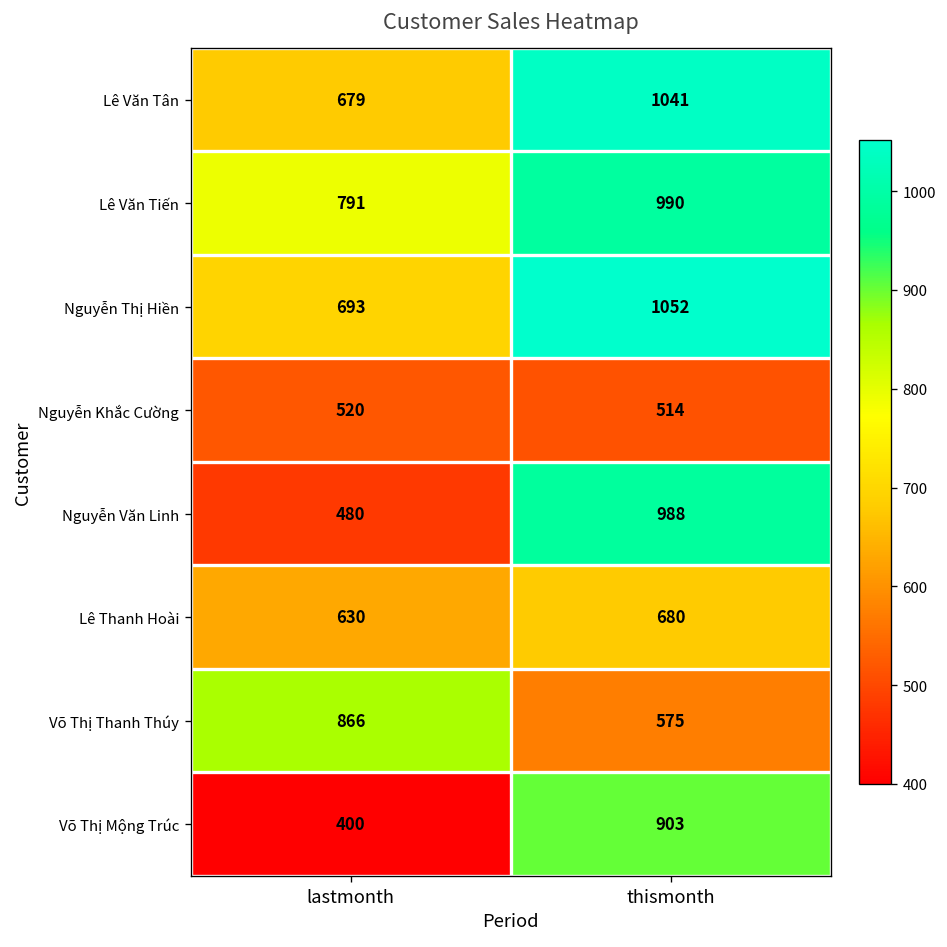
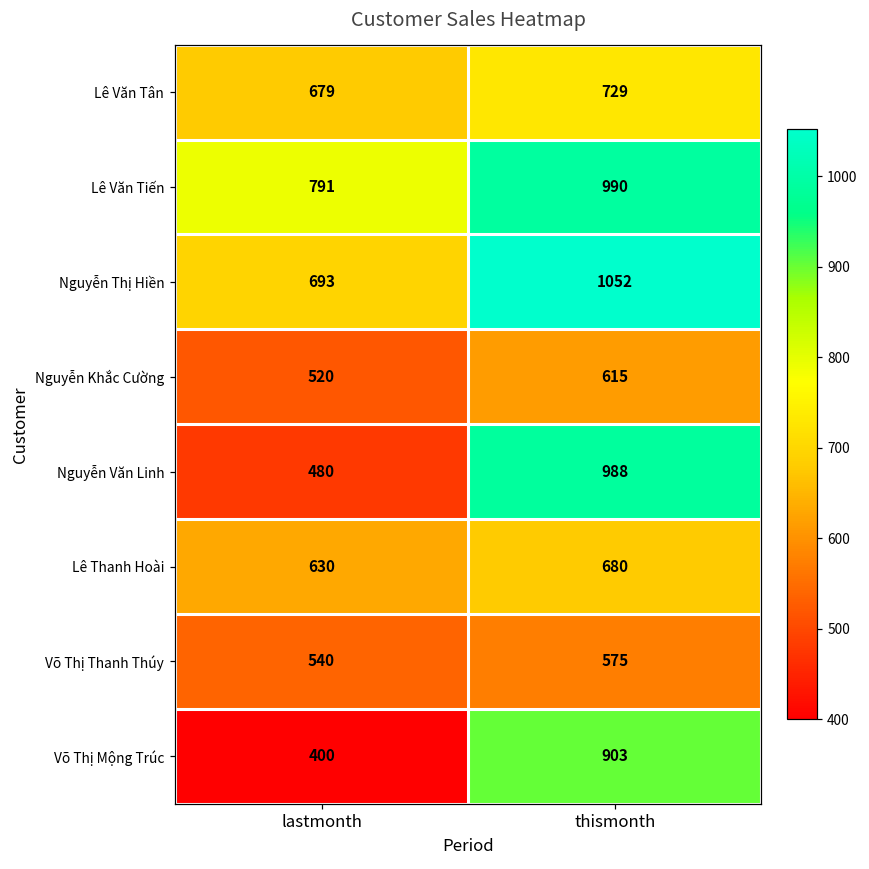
  {
    "Lê Văn Tân": {
      "lastmonth": 679,
-     "thismonth": 1041
+     "thismonth": 729
    },
    "Lê Văn Tiến": {
      "lastmonth": 791,
      "thismonth": 990
    },
    "Nguyễn Thị Hiền": {
      "lastmonth": 693,
      "thismonth": 1052
    },
    "Nguyễn Khắc Cường": {
      "lastmonth": 520,
-     "thismonth": 514
+     "thismonth": 615
    },
    "Nguyễn Văn Linh": {
      "lastmonth": 480,
      "thismonth": 988
    },
    "Lê Thanh Hoài": {
      "lastmonth": 630,
      "thismonth": 680
    },
    "Võ Thị Thanh Thúy": {
-     "lastmonth": 866,
+     "lastmonth": 540,
      "thismonth": 575
    },
    "Võ Thị Mộng Trúc": {
      "lastmonth": 400,
      "thismonth": 903
    }
  }
